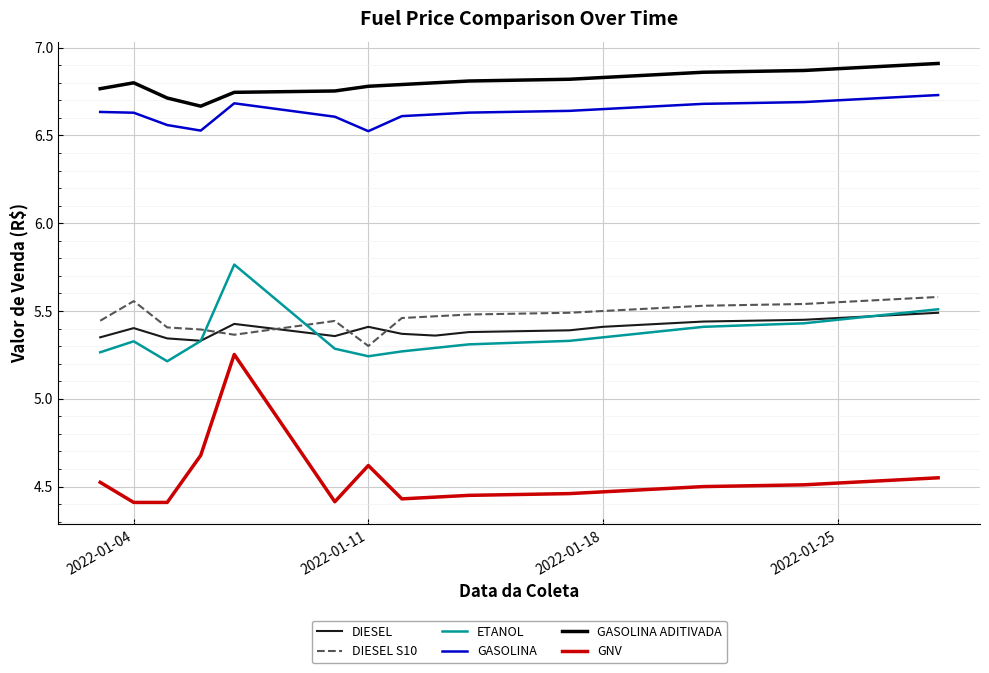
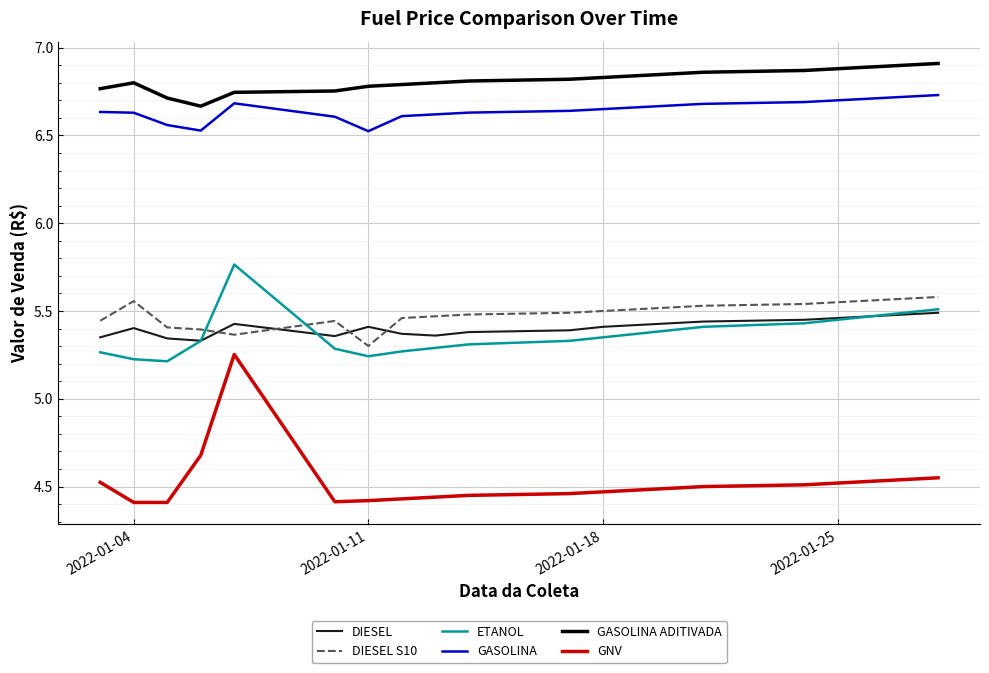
  {
    "DIESEL S10": {
      "2022-01-04": 5.56,
      "2022-01-11": 5.30,
      "2022-01-18": 5.50,
      "2022-01-25": 5.55
    },
    "ETANOL": {
-     "2022-01-04": 5.33,
+     "2022-01-04": 5.23,
      "2022-01-11": 5.24,
      "2022-01-18": 5.35
    },
    "GASOLINA": {
      "2022-01-04": 6.63,
      "2022-01-11": 6.52,
      "2022-01-18": 6.65,
      "2022-01-25": 6.70
    },
    "GNV": {
      "2022-01-04": 4.41,
-     "2022-01-11": 4.62,
+     "2022-01-11": 4.42,
      "2022-01-18": 4.47,
      "2022-01-25": 4.52
    }
  }
